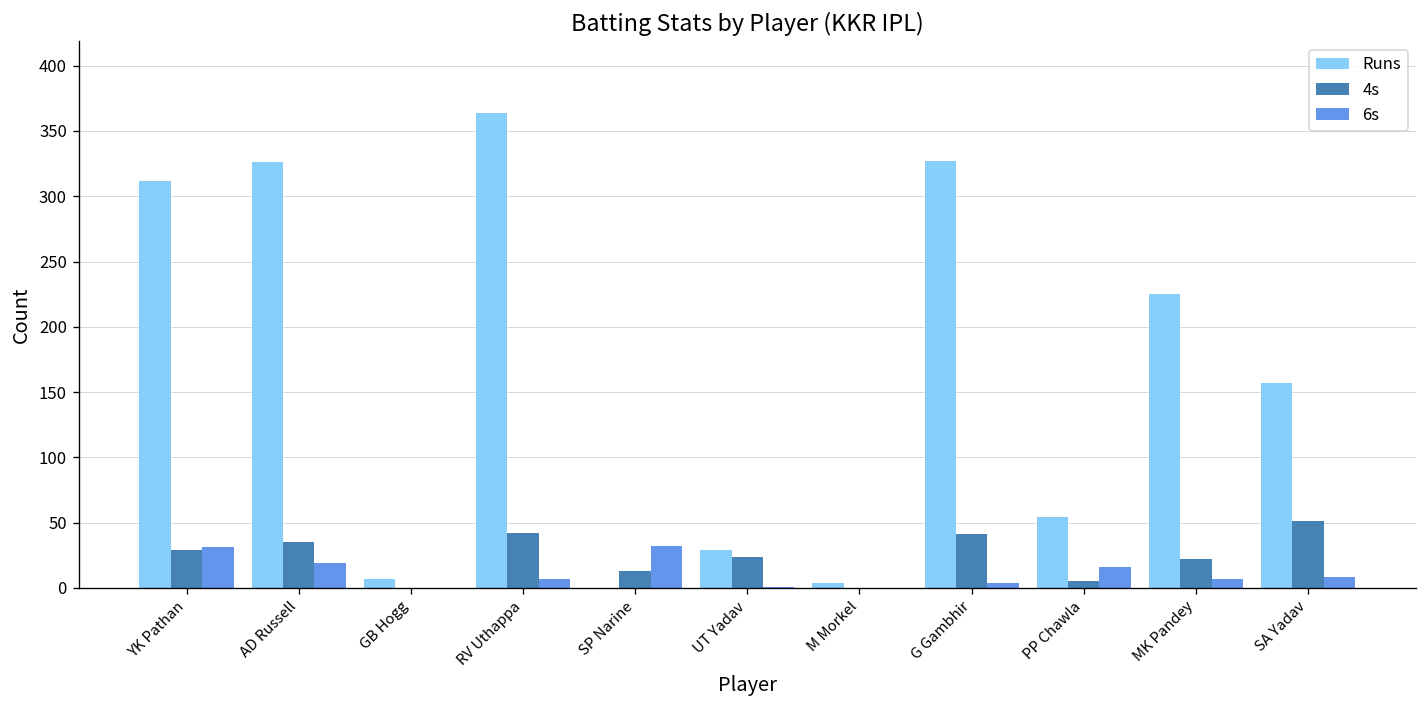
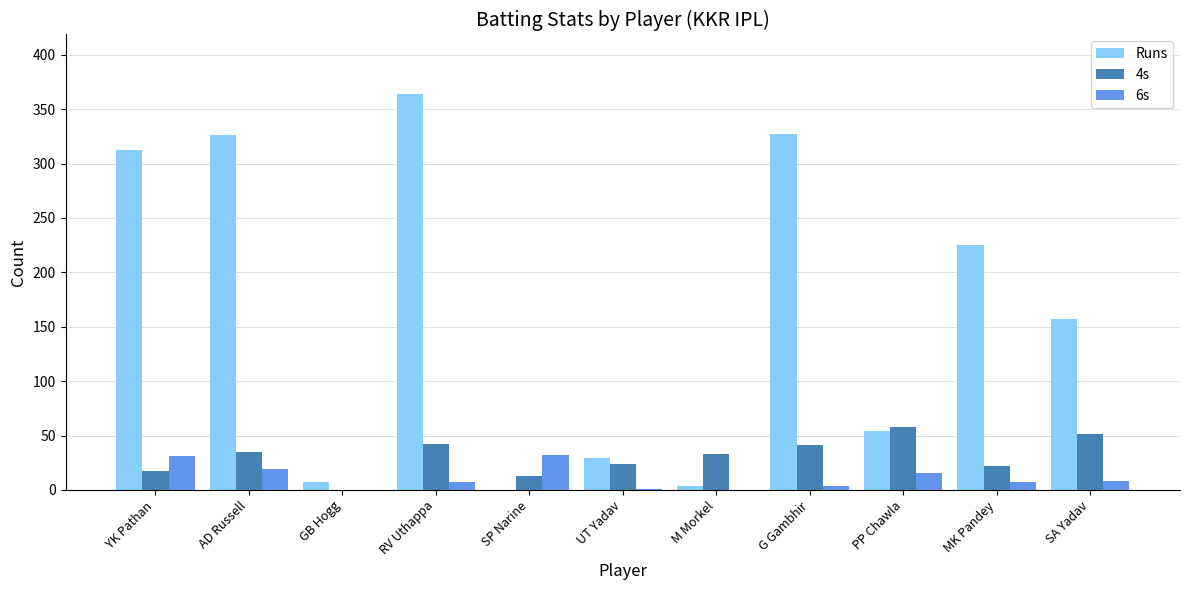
  {
    "Runs": {
      "YK Pathan": 312,
      "AD Russell": 326,
      "GB Hogg": 7,
      "RV Uthappa": 364,
      "SP Narine": 0,
      "UT Yadav": 29,
      "M Morkel": 4,
      "G Gambhir": 327,
      "PP Chawla": 54,
      "MK Pandey": 225,
      "SA Yadav": 157
    },
    "4s": {
-     "YK Pathan": 29,
+     "YK Pathan": 17,
      "AD Russell": 35,
      "GB Hogg": 0,
      "RV Uthappa": 42,
      "SP Narine": 13,
      "UT Yadav": 24,
-     "M Morkel": 0,
+     "M Morkel": 33,
      "G Gambhir": 41,
-     "PP Chawla": 5,
+     "PP Chawla": 58,
      "MK Pandey": 22,
      "SA Yadav": 51
    },
    "6s": {
      "YK Pathan": 31,
      "AD Russell": 19,
      "GB Hogg": 0,
      "RV Uthappa": 7,
      "SP Narine": 32,
      "M Morkel": 0,
      "G Gambhir": 4,
      "PP Chawla": 16,
      "MK Pandey": 7,
      "SA Yadav": 8
    }
  }
